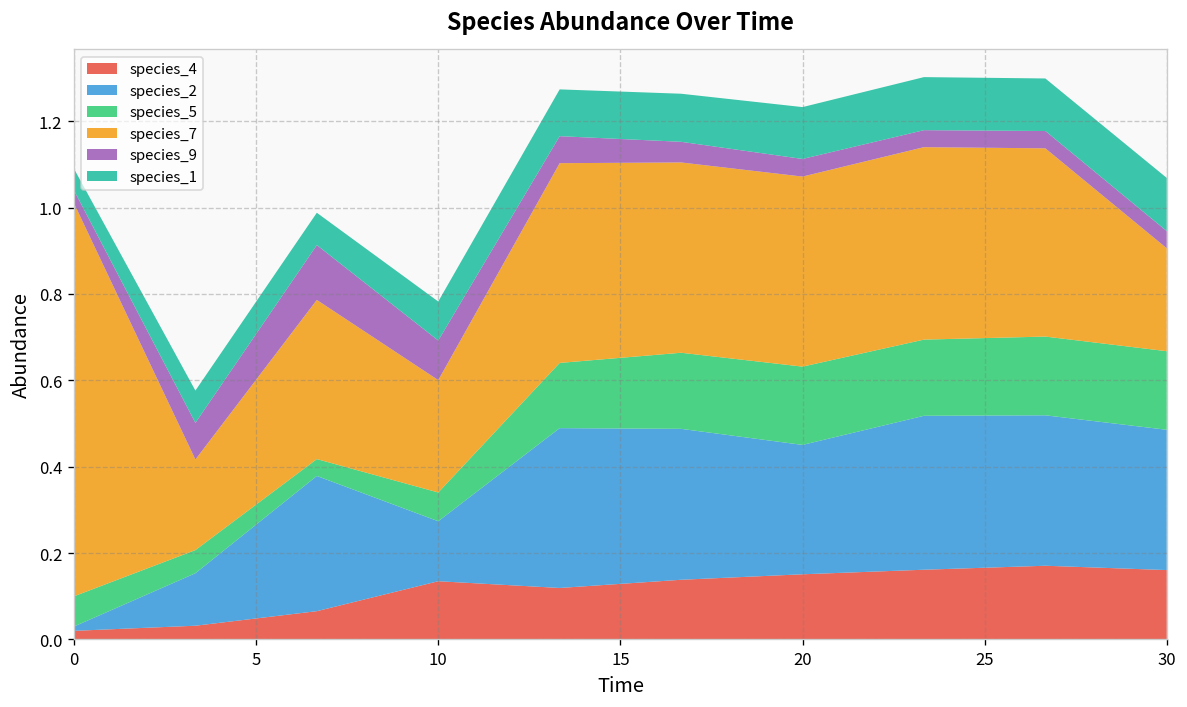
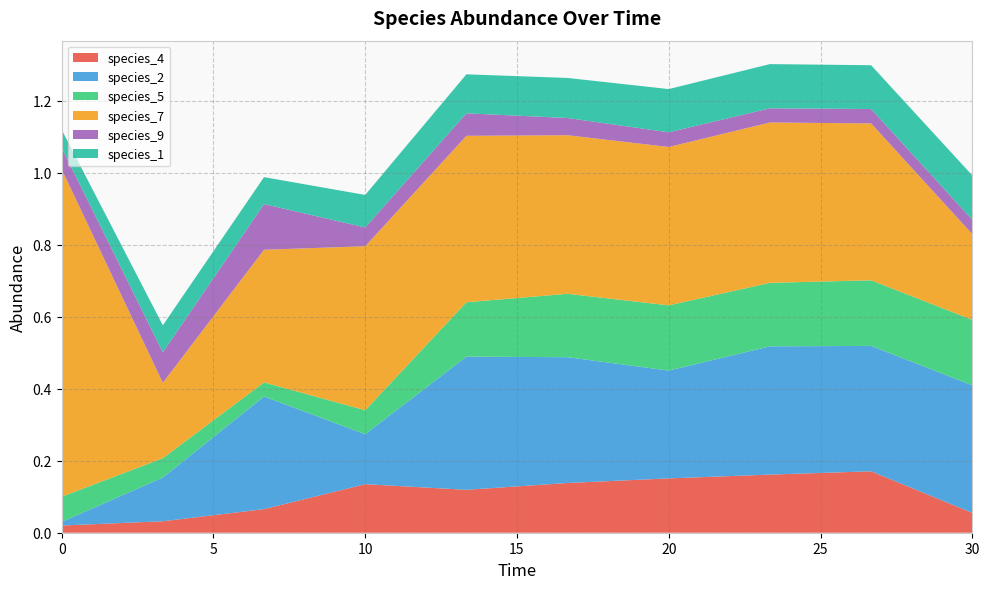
  {
    "species_4": {
      "0": 0.02,
      "10": 0.13,
      "20": 0.15,
-     "30": 0.16
+     "30": 0.06
    },
    "species_2": {
      "0": 0.01,
      "10": 0.14,
      "20": 0.30,
-     "30": 0.32
+     "30": 0.35
    },
    "species_7": {
      "0": 0.91,
-     "10": 0.26,
+     "10": 0.46,
      "20": 0.44,
      "30": 0.24
    },
    "species_9": {
-     "0": 0.03,
-     "10": 0.09,
+     "0": 0.06,
+     "10": 0.05,
      "20": 0.04,
      "30": 0.04
    }
  }
